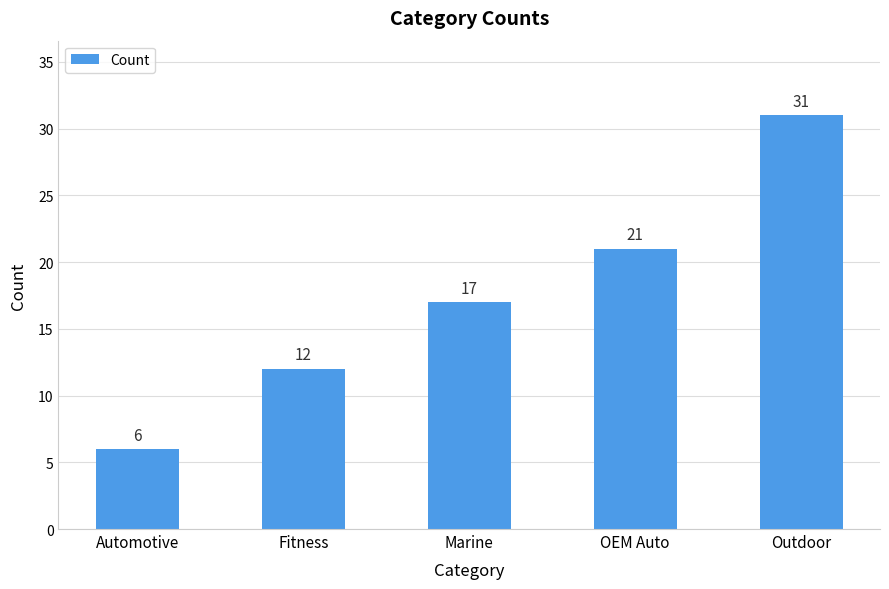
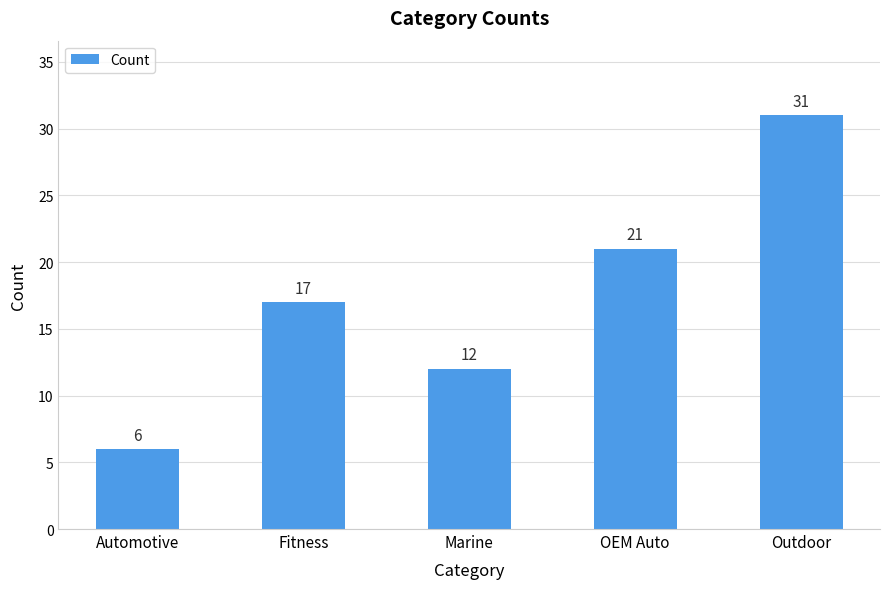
  {
    "Automotive": 6,
-   "Fitness": 12,
-   "Marine": 17,
+   "Fitness": 17,
+   "Marine": 12,
    "OEM Auto": 21,
    "Outdoor": 31
  }
